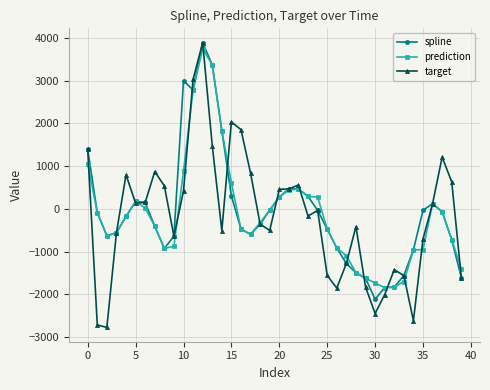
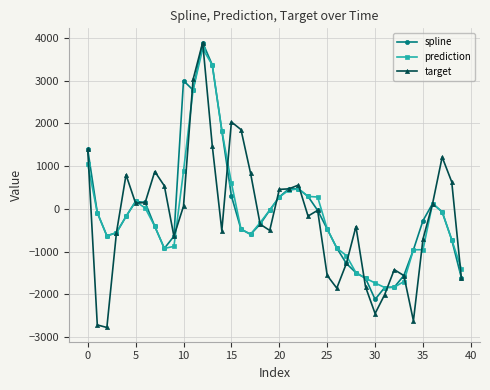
  {
    "spline": {
      "10": 3000,
      "15": 300,
      "30": -2100,
-     "35": 0
+     "35": -300
    },
    "prediction": {
      "0": 1100,
      "10": 900,
      "15": 600,
      "30": -1700,
      "35": -1000
    },
    "target": {
-     "10": 400,
+     "10": 100,
      "15": 2000,
      "20": 500,
      "25": -1600,
      "30": -2400,
      "35": -700
    }
  }
